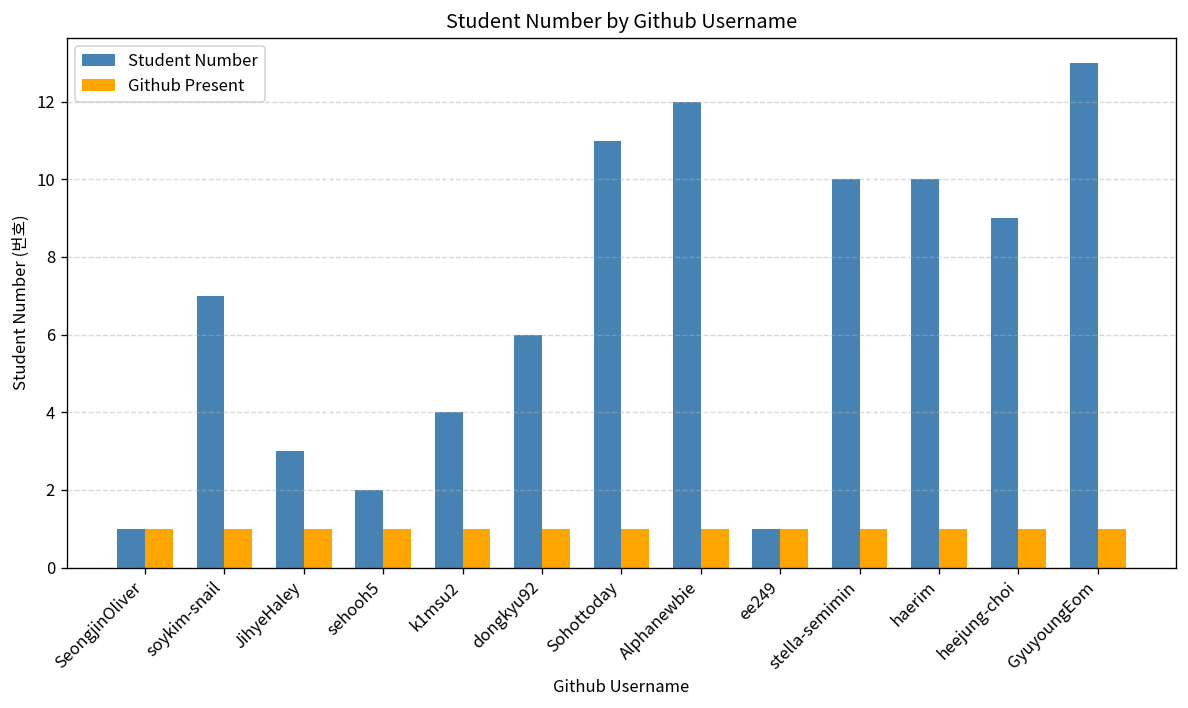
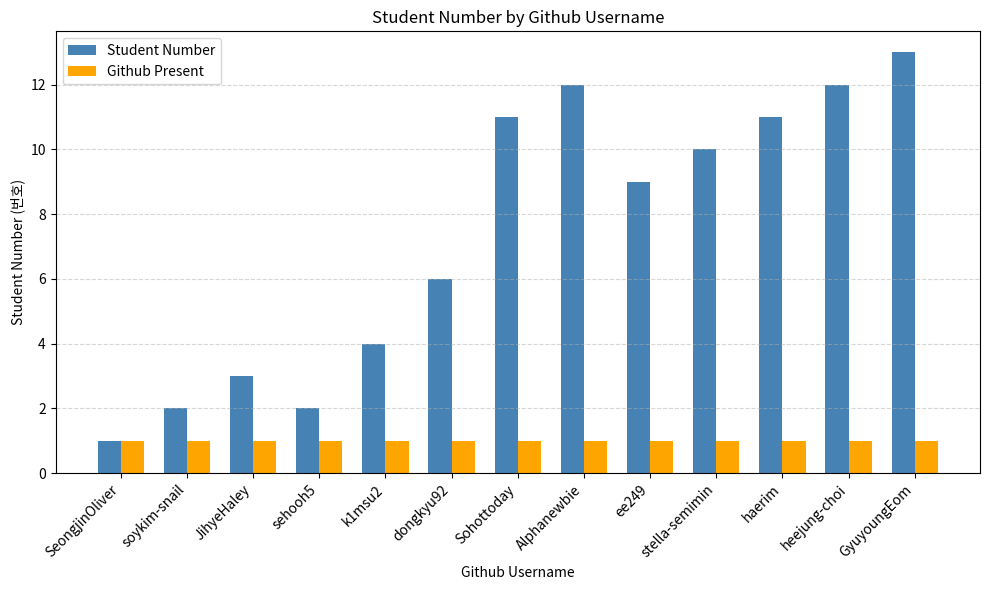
  {
    "Student Number": {
      "SeongjinOliver": 1,
-     "soykim-snail": 7,
+     "soykim-snail": 2,
      "JihyeHaley": 3,
      "sehooh5": 2,
      "k1msu2": 4,
      "dongkyu92": 6,
      "Sohottoday": 11,
      "Alphanewbie": 12,
-     "ee249": 1,
+     "ee249": 9,
      "stella-semimin": 10,
-     "haerim": 10,
-     "heejung-choi": 9,
+     "haerim": 11,
+     "heejung-choi": 12,
      "GyuyoungEom": 13
    },
    "Github Present": {
      "SeongjinOliver": 1,
      "soykim-snail": 1,
      "JihyeHaley": 1,
      "sehooh5": 1,
      "k1msu2": 1,
      "dongkyu92": 1,
      "Sohottoday": 1,
      "Alphanewbie": 1,
      "ee249": 1,
      "stella-semimin": 1,
      "haerim": 1,
      "heejung-choi": 1,
      "GyuyoungEom": 1
    }
  }
